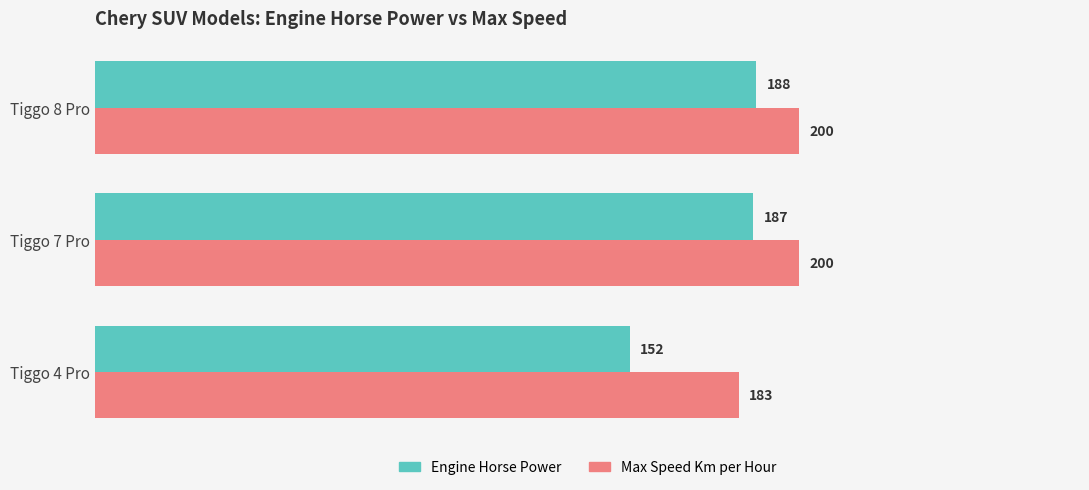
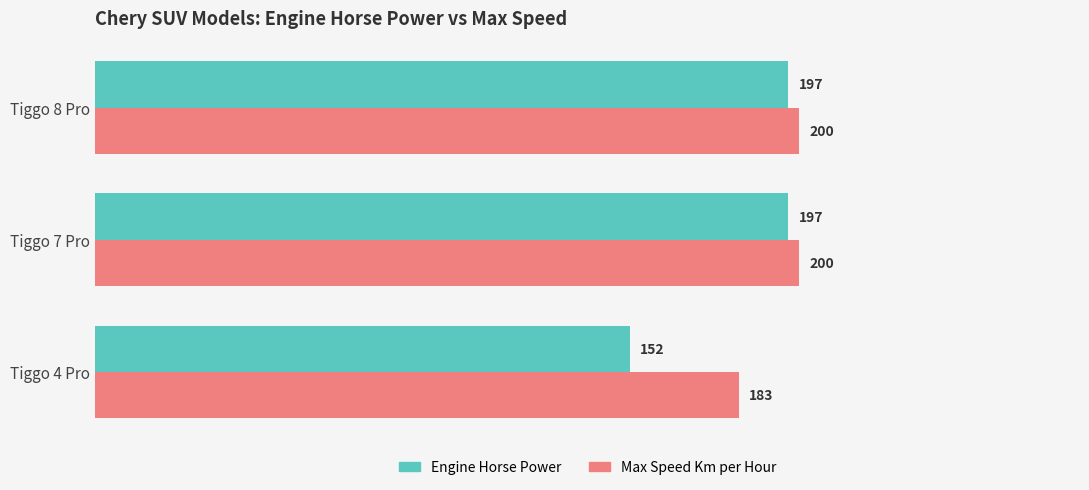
  {
    "Engine Horse Power": {
-     "Tiggo 8 Pro": 188,
-     "Tiggo 7 Pro": 187,
+     "Tiggo 8 Pro": 197,
+     "Tiggo 7 Pro": 197,
      "Tiggo 4 Pro": 152
    },
    "Max Speed Km per Hour": {
      "Tiggo 8 Pro": 200,
      "Tiggo 7 Pro": 200,
      "Tiggo 4 Pro": 183
    }
  }
